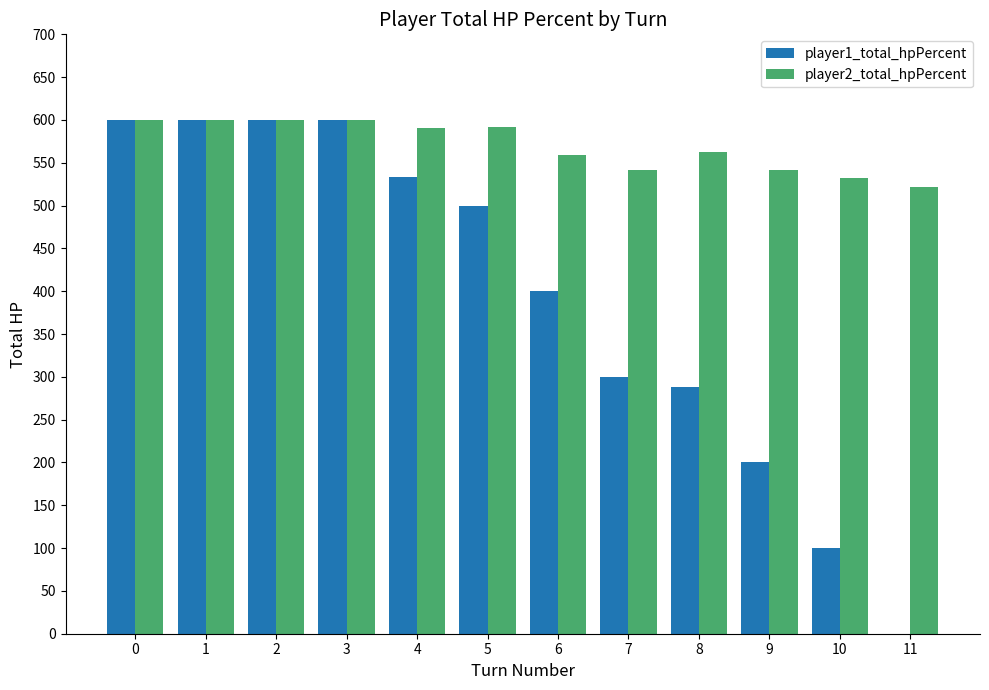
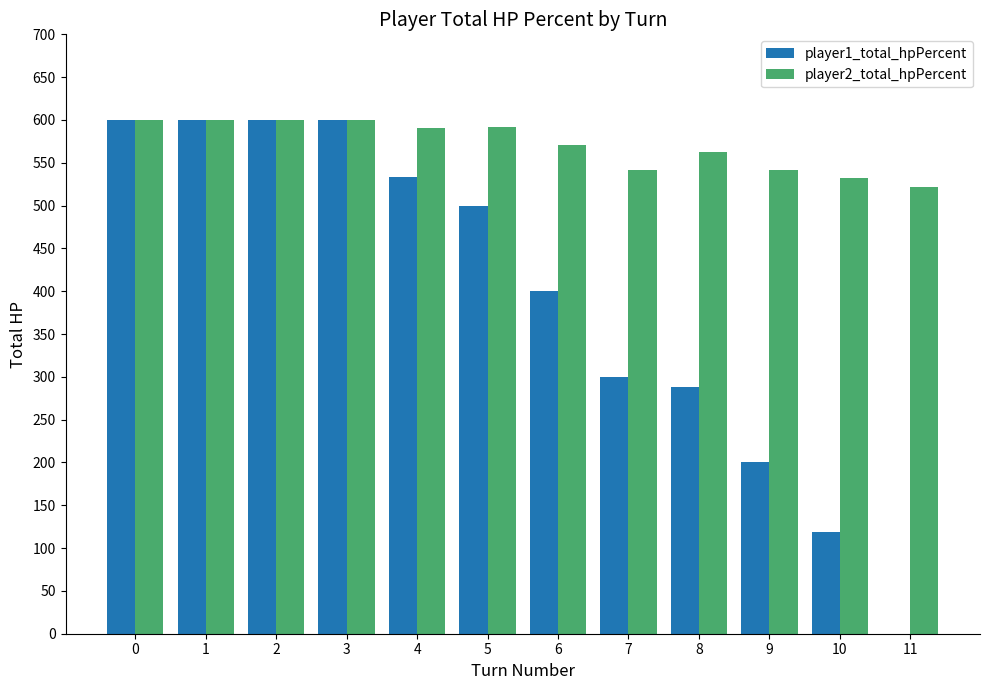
  {
    "player1_total_hpPercent": {
      "0": 600,
      "1": 600,
      "2": 600,
      "3": 600,
      "4": 530,
      "5": 500,
      "6": 400,
      "7": 300,
      "8": 290,
      "9": 200,
-     "10": 100,
+     "10": 120,
      "11": 0
    },
    "player2_total_hpPercent": {
      "0": 600,
      "1": 600,
      "2": 600,
      "3": 600,
      "4": 590,
      "5": 590,
-     "6": 560,
+     "6": 570,
      "7": 540,
      "8": 560,
      "9": 540,
      "10": 530,
      "11": 520
    }
  }
